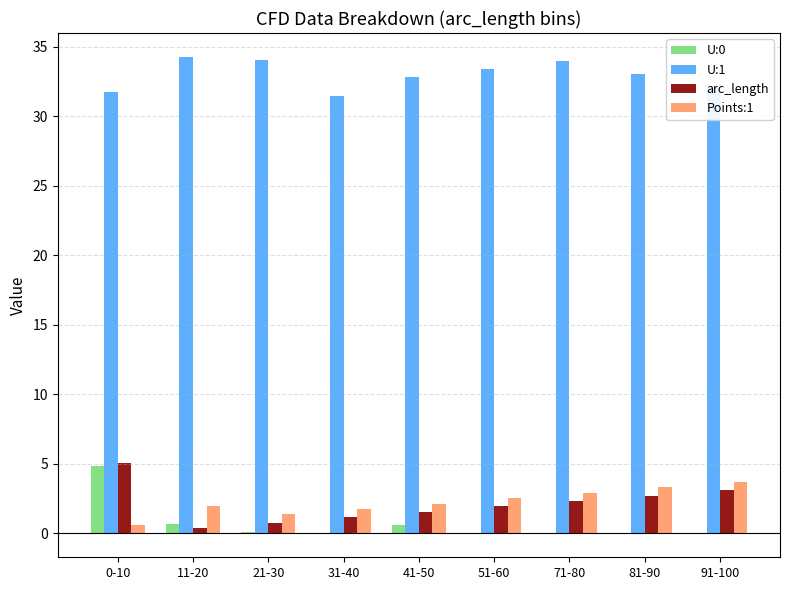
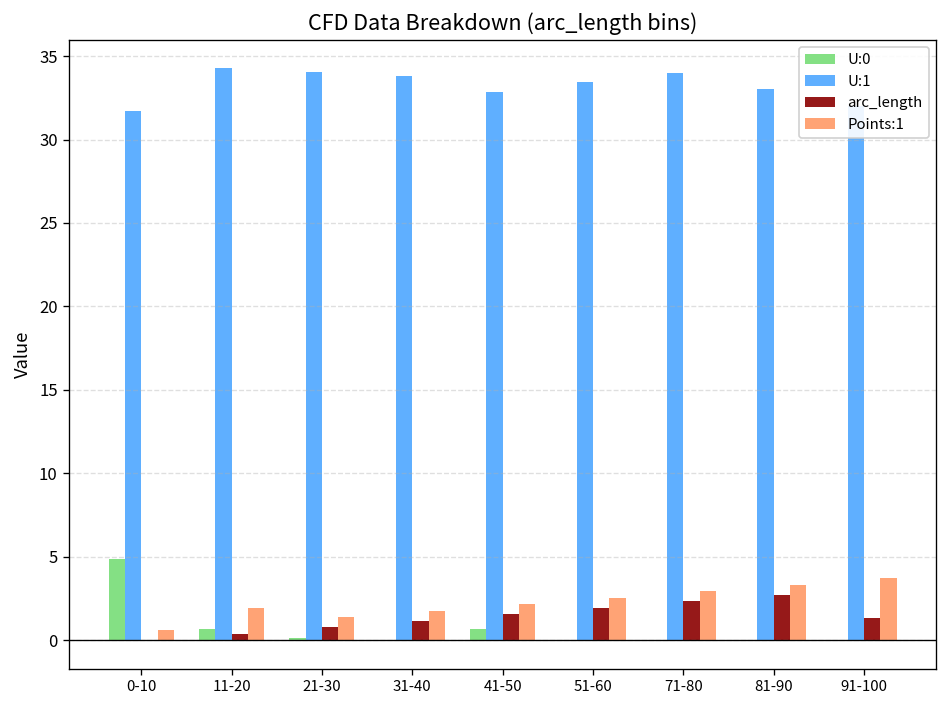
  {
    "U:0": {
      "0-10": 4.9,
      "11-20": 0.7,
      "41-50": 0.6
    },
    "U:1": {
      "0-10": 31.7,
      "11-20": 34.3,
      "21-30": 34.0,
-     "31-40": 31.4,
+     "31-40": 33.8,
      "41-50": 32.8,
      "51-60": 33.4,
      "71-80": 34.0,
      "81-90": 33.0
    },
    "arc_length": {
-     "0-10": 5.1,
+     "0-10": 0.0,
      "11-20": 0.4,
      "21-30": 0.8,
      "31-40": 1.2,
      "41-50": 1.6,
      "51-60": 1.9,
      "71-80": 2.3,
      "81-90": 2.7,
-     "91-100": 3.1
+     "91-100": 1.3
    },
    "Points:1": {
      "0-10": 0.6,
      "11-20": 1.9,
      "21-30": 1.4,
      "31-40": 1.8,
      "41-50": 2.2,
      "51-60": 2.5,
      "71-80": 2.9,
      "81-90": 3.3,
      "91-100": 3.7
    }
  }
